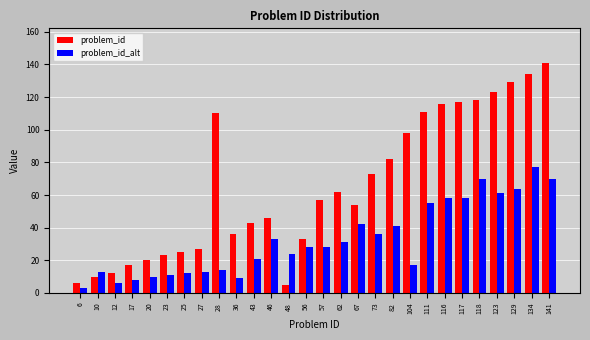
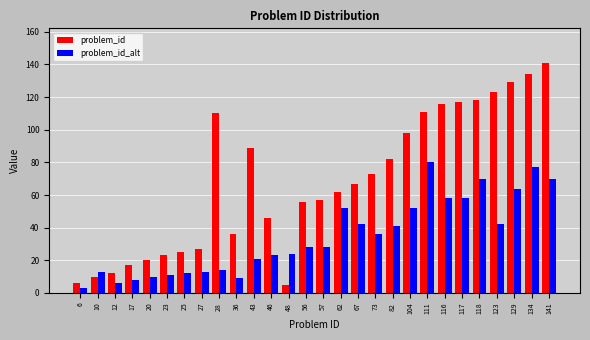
  {
    "problem_id": {
      "6": 6,
      "10": 10,
      "12": 12,
      "17": 17,
      "20": 20,
      "23": 23,
      "25": 25,
      "27": 27,
      "28": 110,
      "36": 36,
-     "43": 43,
+     "43": 89,
      "46": 46,
      "48": 5,
-     "56": 33,
+     "56": 56,
      "57": 57,
      "62": 62,
-     "67": 54,
+     "67": 67,
      "73": 73,
      "82": 82,
      "104": 98,
      "111": 111,
      "116": 116,
      "117": 117,
      "118": 118,
      "123": 123,
      "129": 129,
      "134": 134,
      "141": 141
    },
    "problem_id_alt": {
      "6": 3,
      "10": 13,
      "12": 6,
      "17": 8,
      "20": 10,
      "23": 11,
      "25": 12,
      "27": 13,
      "28": 14,
      "36": 9,
      "43": 21,
-     "46": 33,
+     "46": 23,
      "48": 24,
      "56": 28,
      "57": 28,
-     "62": 31,
+     "62": 52,
      "67": 42,
      "73": 36,
      "82": 41,
-     "104": 17,
-     "111": 55,
+     "104": 52,
+     "111": 80,
      "116": 58,
      "117": 58,
      "118": 70,
-     "123": 61,
+     "123": 42,
      "129": 64,
      "134": 77,
      "141": 70
    }
  }
